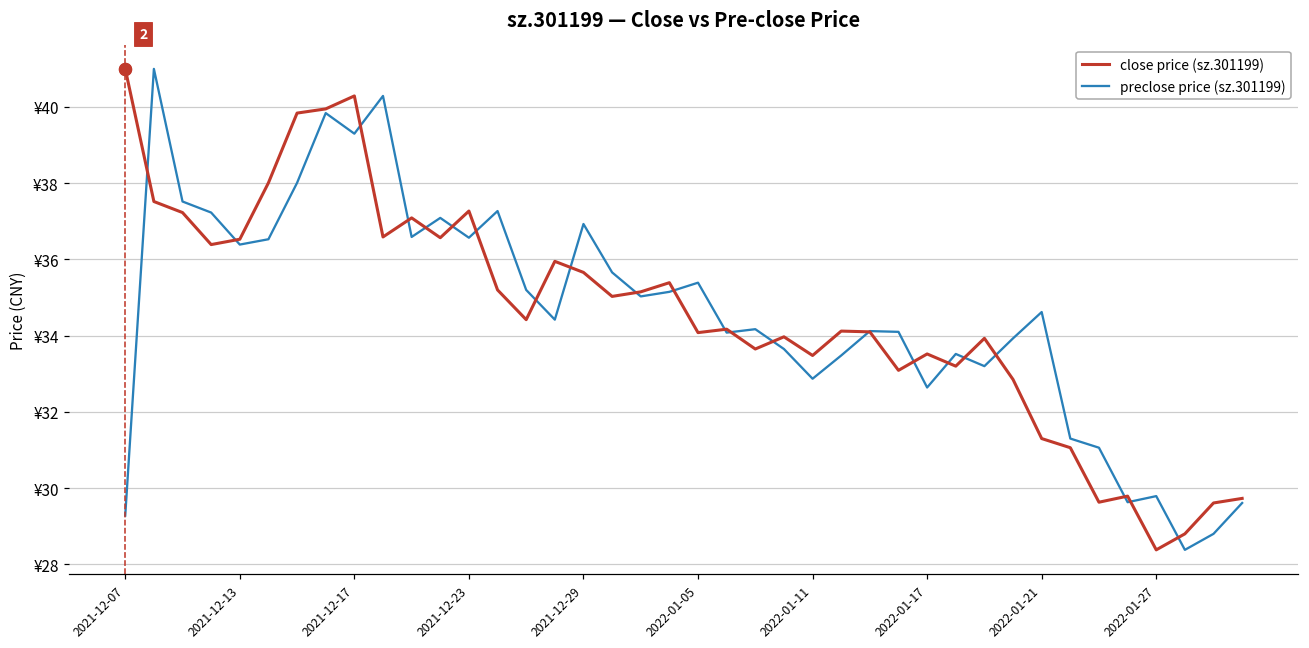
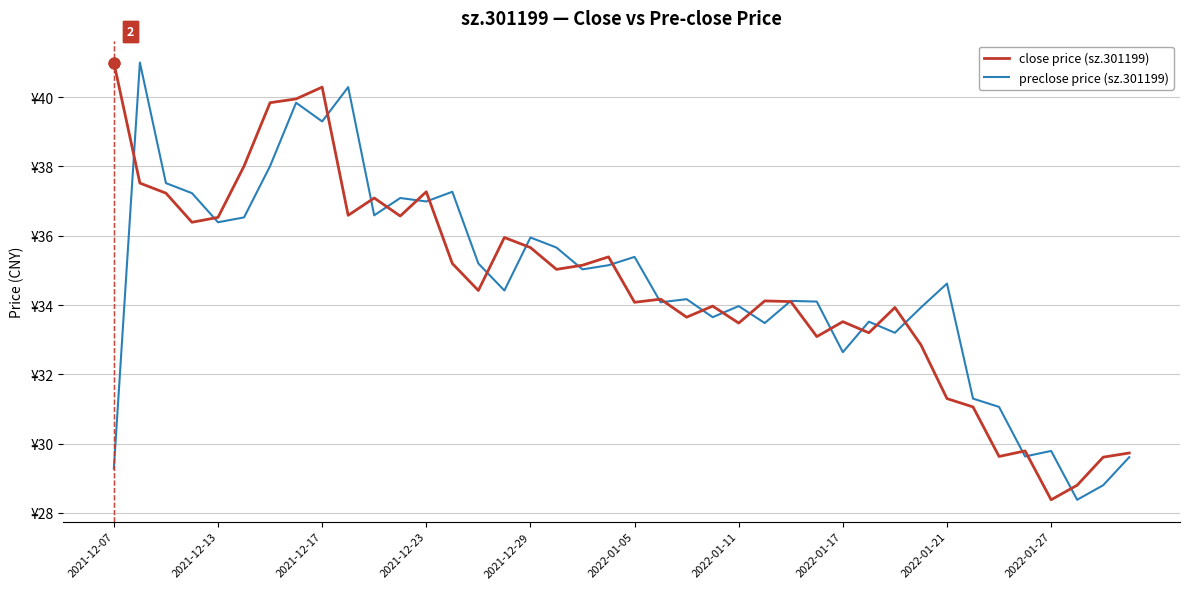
  {
    "preclose price (sz.301199)": {
      "2021-12-07": "¥29.3",
      "2021-12-13": "¥36.4",
      "2021-12-17": "¥39.3",
-     "2021-12-23": "¥36.6",
-     "2021-12-29": "¥36.9",
+     "2021-12-23": "¥37.0",
+     "2021-12-29": "¥36.0",
      "2022-01-05": "¥35.4",
-     "2022-01-11": "¥32.9",
+     "2022-01-11": "¥34.0",
      "2022-01-17": "¥32.6",
      "2022-01-21": "¥34.6",
      "2022-01-27": "¥29.8"
    }
  }
